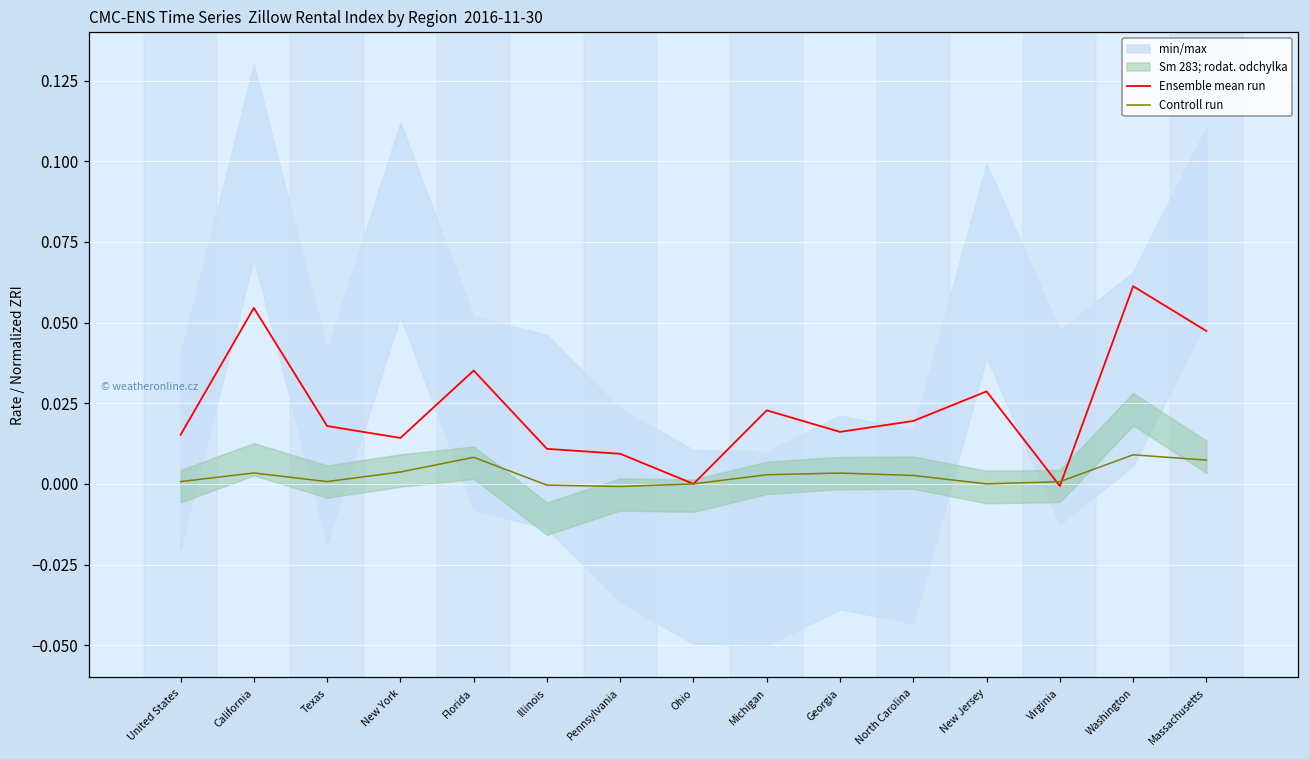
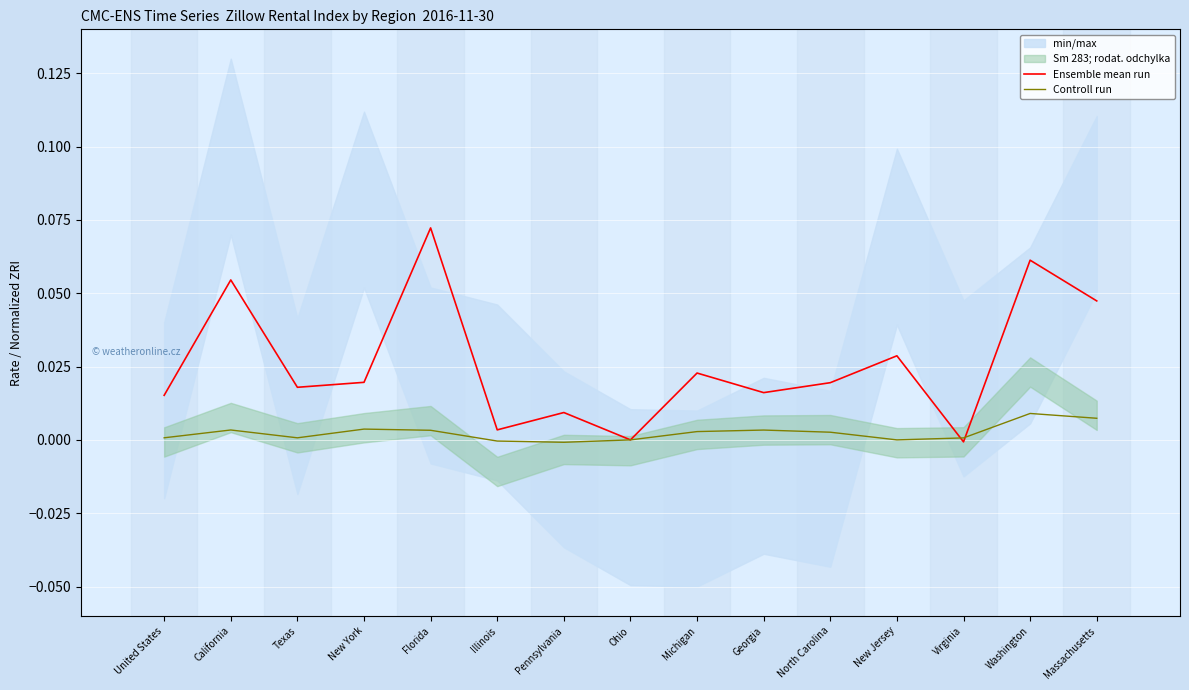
  {
    "Ensemble mean run": {
      "United States": 0.015,
      "California": 0.055,
      "Texas": 0.018,
-     "New York": 0.014,
-     "Florida": 0.035,
-     "Illinois": 0.011,
+     "New York": 0.020,
+     "Florida": 0.072,
+     "Illinois": 0.003,
      "Pennsylvania": 0.009,
      "Michigan": 0.023,
      "Georgia": 0.016,
      "North Carolina": 0.020,
      "New Jersey": 0.029,
      "Virginia": -0.001,
      "Washington": 0.061,
      "Massachusetts": 0.047
    },
    "Controll run": {
      "United States": 0.001,
      "California": 0.003,
      "Texas": 0.001,
      "New York": 0.004,
-     "Florida": 0.008,
+     "Florida": 0.003,
      "Illinois": 0.000,
      "Pennsylvania": -0.001,
      "Michigan": 0.003,
      "Georgia": 0.003,
      "North Carolina": 0.003,
      "New Jersey": 0.000,
      "Virginia": 0.001,
      "Washington": 0.009,
      "Massachusetts": 0.007
    }
  }
